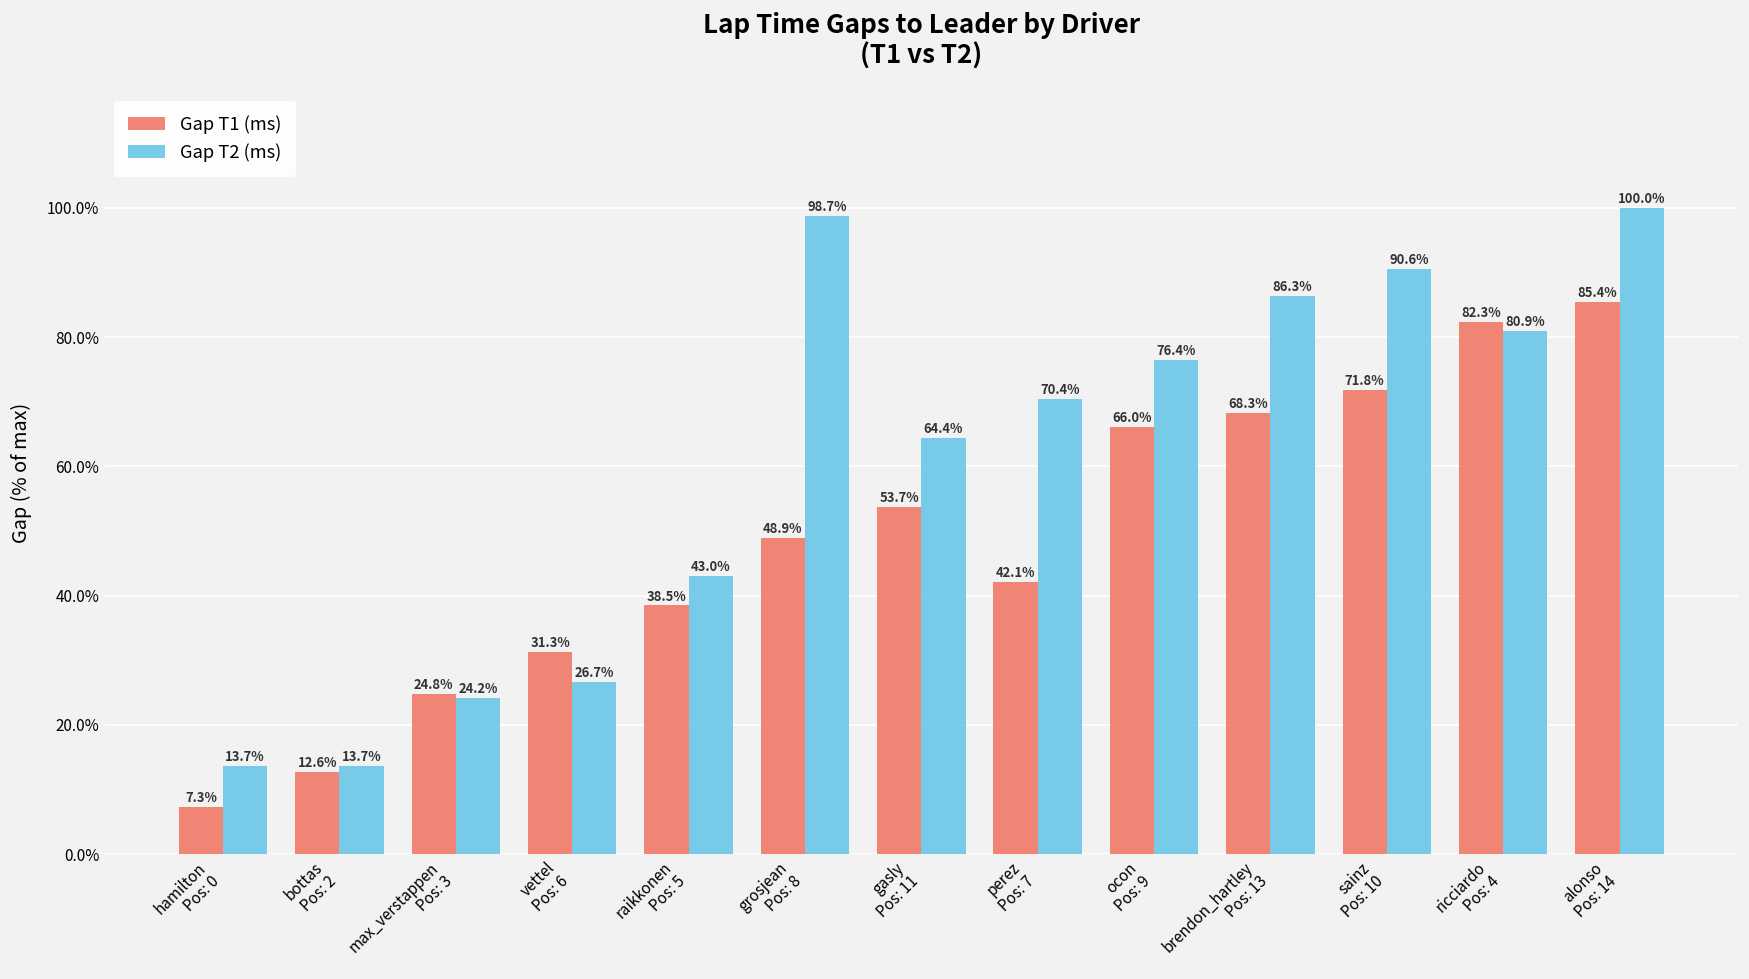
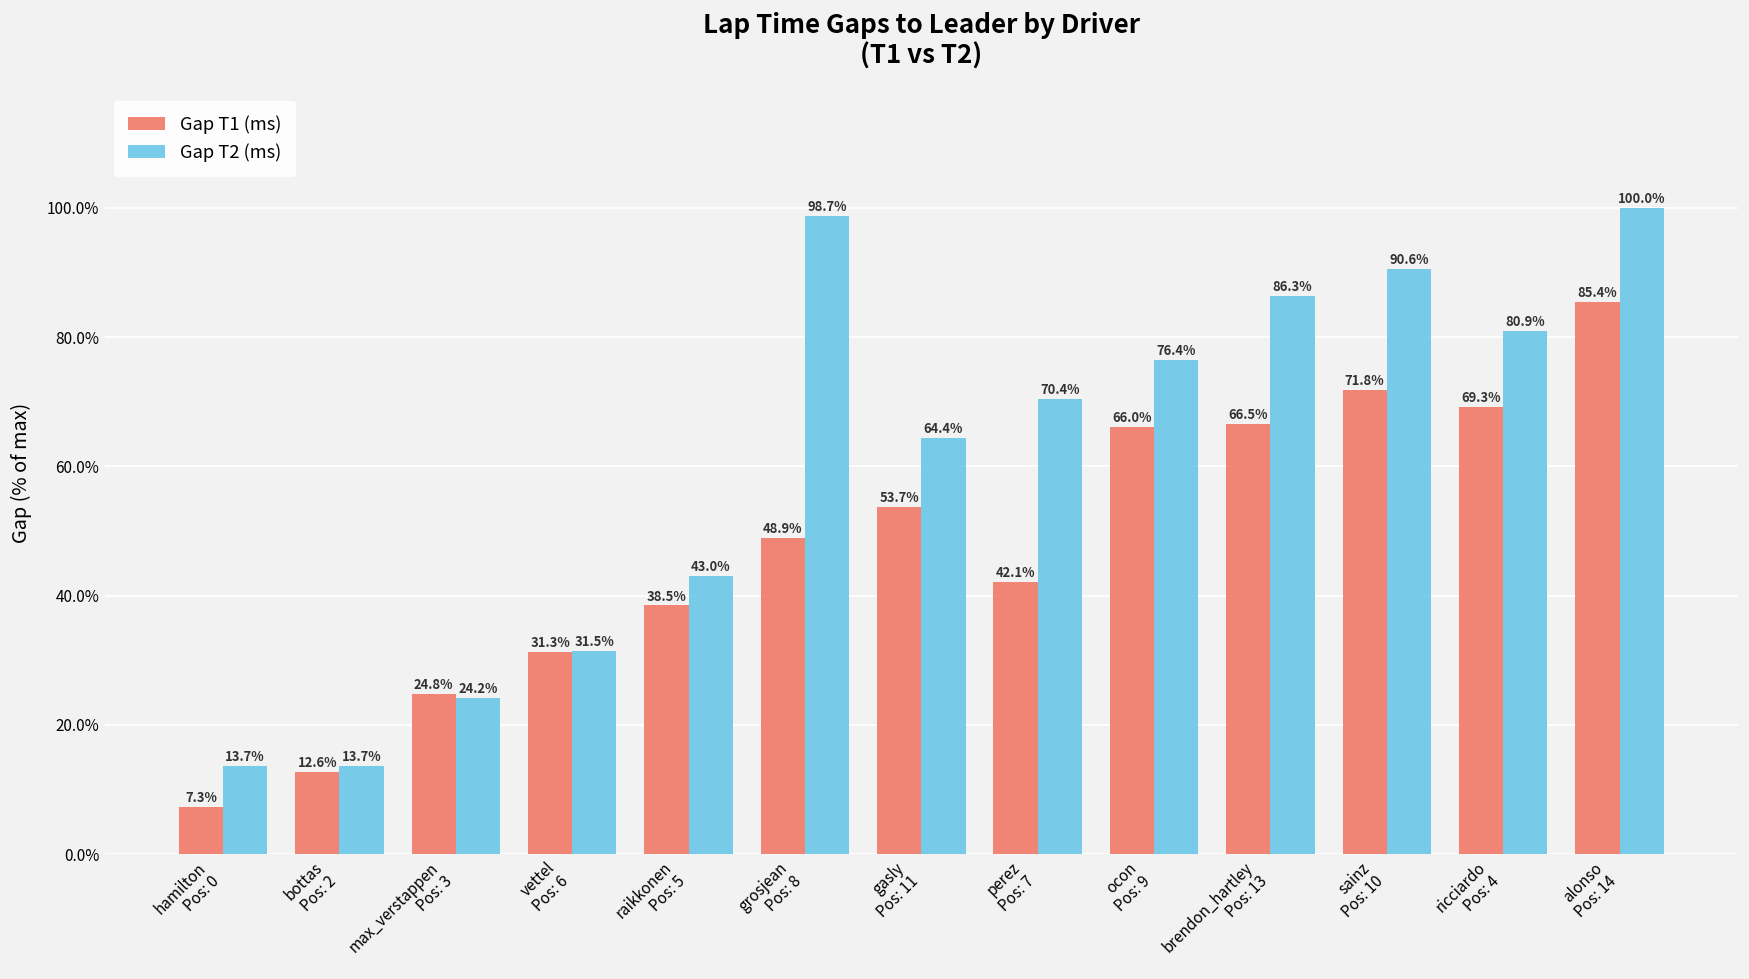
  {
    "Gap T1 (ms)": {
      "hamilton Pos: 0": "7.3%",
      "bottas Pos: 2": "12.6%",
      "max_verstappen Pos: 3": "24.8%",
      "vettel Pos: 6": "31.3%",
      "raikkonen Pos: 5": "38.5%",
      "grosjean Pos: 8": "48.9%",
      "gasly Pos: 11": "53.7%",
      "perez Pos: 7": "42.1%",
      "ocon Pos: 9": "66.0%",
-     "brendon_hartley Pos: 13": "68.3%",
+     "brendon_hartley Pos: 13": "66.5%",
      "sainz Pos: 10": "71.8%",
-     "ricciardo Pos: 4": "82.3%",
+     "ricciardo Pos: 4": "69.3%",
      "alonso Pos: 14": "85.4%"
    },
    "Gap T2 (ms)": {
      "hamilton Pos: 0": "13.7%",
      "bottas Pos: 2": "13.7%",
      "max_verstappen Pos: 3": "24.2%",
-     "vettel Pos: 6": "26.7%",
+     "vettel Pos: 6": "31.5%",
      "raikkonen Pos: 5": "43.0%",
      "grosjean Pos: 8": "98.7%",
      "gasly Pos: 11": "64.4%",
      "perez Pos: 7": "70.4%",
      "ocon Pos: 9": "76.4%",
      "brendon_hartley Pos: 13": "86.3%",
      "sainz Pos: 10": "90.6%",
      "ricciardo Pos: 4": "80.9%",
      "alonso Pos: 14": "100.0%"
    }
  }
